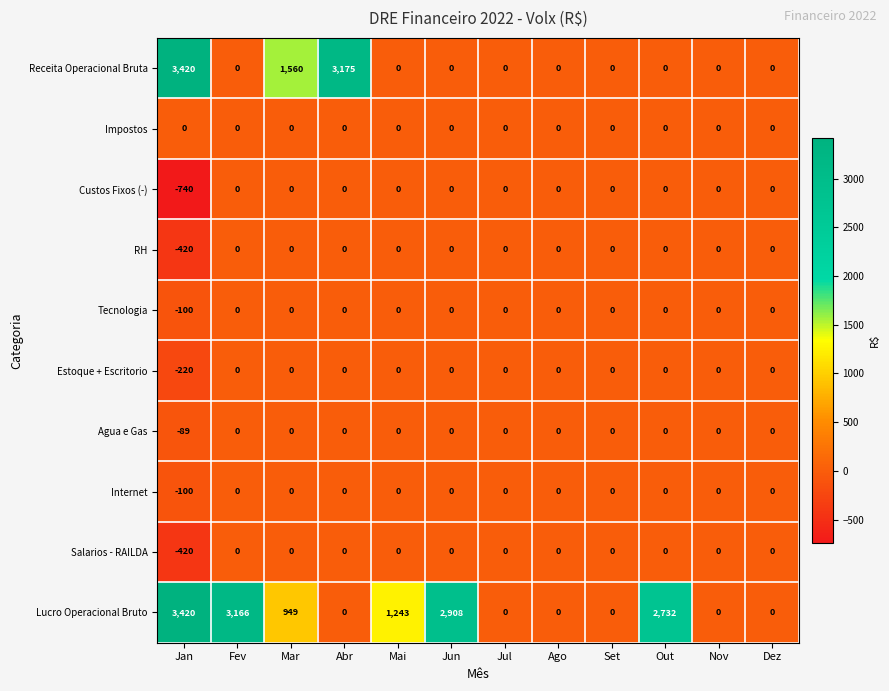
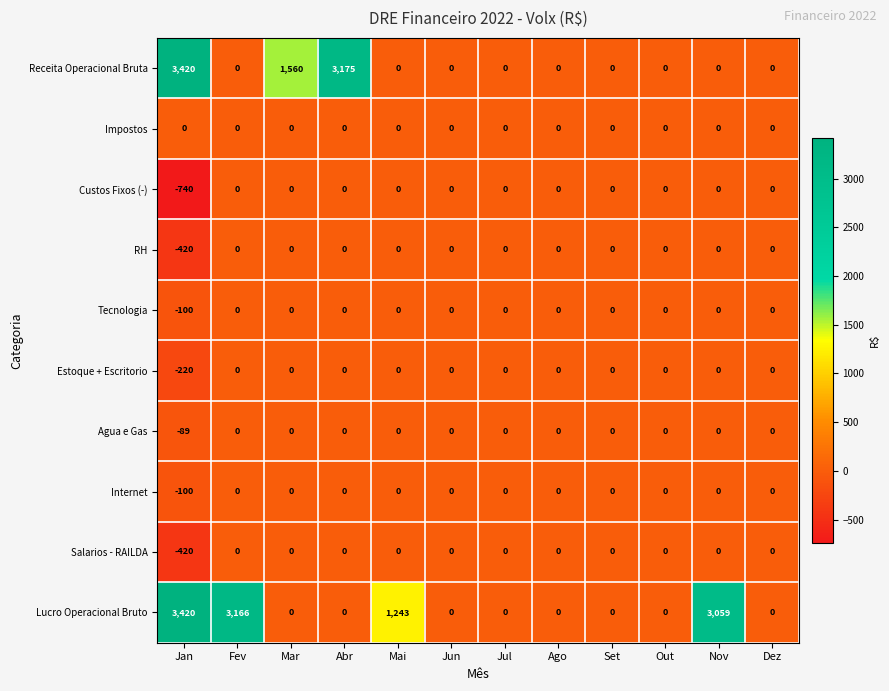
  {
    "Receita Operacional Bruta": {
      "Jan": "3,420",
      "Fev": "0",
      "Mar": "1,560",
      "Abr": "3,175",
      "Mai": "0",
      "Jun": "0",
      "Jul": "0",
      "Ago": "0",
      "Set": "0",
      "Out": "0",
      "Nov": "0",
      "Dez": "0"
    },
    "Impostos": {
      "Jan": "0",
      "Fev": "0",
      "Mar": "0",
      "Abr": "0",
      "Mai": "0",
      "Jun": "0",
      "Jul": "0",
      "Ago": "0",
      "Set": "0",
      "Out": "0",
      "Nov": "0",
      "Dez": "0"
    },
    "Custos Fixos (-)": {
      "Jan": "-740",
      "Fev": "0",
      "Mar": "0",
      "Abr": "0",
      "Mai": "0",
      "Jun": "0",
      "Jul": "0",
      "Ago": "0",
      "Set": "0",
      "Out": "0",
      "Nov": "0",
      "Dez": "0"
    },
    "RH": {
      "Jan": "-420",
      "Fev": "0",
      "Mar": "0",
      "Abr": "0",
      "Mai": "0",
      "Jun": "0",
      "Jul": "0",
      "Ago": "0",
      "Set": "0",
      "Out": "0",
      "Nov": "0",
      "Dez": "0"
    },
    "Tecnologia": {
      "Jan": "-100",
      "Fev": "0",
      "Mar": "0",
      "Abr": "0",
      "Mai": "0",
      "Jun": "0",
      "Jul": "0",
      "Ago": "0",
      "Set": "0",
      "Out": "0",
      "Nov": "0",
      "Dez": "0"
    },
    "Estoque + Escritorio": {
      "Jan": "-220",
      "Fev": "0",
      "Mar": "0",
      "Abr": "0",
      "Mai": "0",
      "Jun": "0",
      "Jul": "0",
      "Ago": "0",
      "Set": "0",
      "Out": "0",
      "Nov": "0",
      "Dez": "0"
    },
    "Agua e Gas": {
      "Jan": "-89",
      "Fev": "0",
      "Mar": "0",
      "Abr": "0",
      "Mai": "0",
      "Jun": "0",
      "Jul": "0",
      "Ago": "0",
      "Set": "0",
      "Out": "0",
      "Nov": "0",
      "Dez": "0"
    },
    "Internet": {
      "Jan": "-100",
      "Fev": "0",
      "Mar": "0",
      "Abr": "0",
      "Mai": "0",
      "Jun": "0",
      "Jul": "0",
      "Ago": "0",
      "Set": "0",
      "Out": "0",
      "Nov": "0",
      "Dez": "0"
    },
    "Salarios - RAILDA": {
      "Jan": "-420",
      "Fev": "0",
      "Mar": "0",
      "Abr": "0",
      "Mai": "0",
      "Jun": "0",
      "Jul": "0",
      "Ago": "0",
      "Set": "0",
      "Out": "0",
      "Nov": "0",
      "Dez": "0"
    },
    "Lucro Operacional Bruto": {
      "Jan": "3,420",
      "Fev": "3,166",
-     "Mar": "949",
+     "Mar": "0",
      "Abr": "0",
      "Mai": "1,243",
-     "Jun": "2,908",
+     "Jun": "0",
      "Jul": "0",
      "Ago": "0",
      "Set": "0",
-     "Out": "2,732",
-     "Nov": "0",
+     "Out": "0",
+     "Nov": "3,059",
      "Dez": "0"
    }
  }
